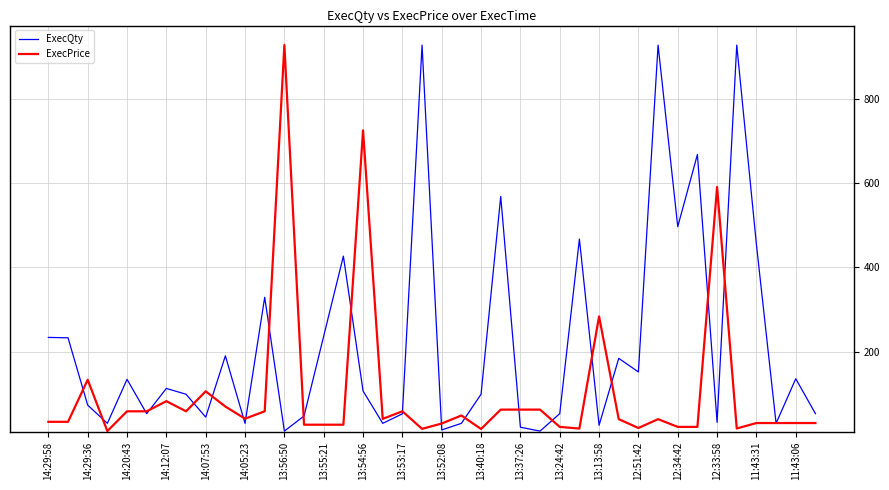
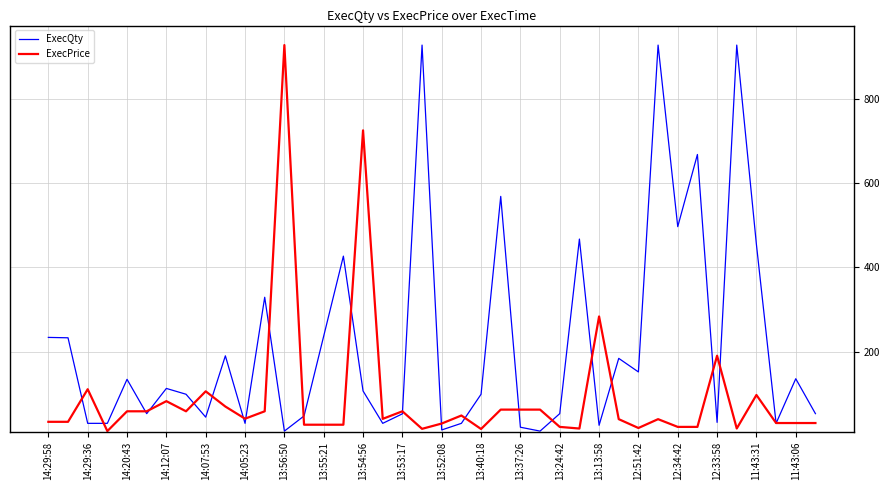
  {
    "ExecQty": {
-     "14:29:36": 70,
+     "14:29:36": 30,
      "14:20:43": 130,
      "14:12:07": 110,
      "14:07:53": 40,
      "14:05:23": 30,
      "13:56:50": 10,
      "13:54:56": 110,
      "13:52:08": 10,
      "13:40:18": 100,
      "13:24:42": 50,
      "13:13:58": 20,
      "12:51:42": 150,
      "12:34:42": 500,
      "12:33:58": 30,
      "11:43:31": 450,
      "11:43:06": 140
    },
    "ExecPrice": {
-     "14:29:36": 130,
+     "14:29:36": 110,
      "14:20:43": 60,
      "14:12:07": 80,
      "14:07:53": 110,
      "14:05:23": 40,
      "13:56:50": 930,
      "13:54:56": 730,
      "13:52:08": 30,
      "13:40:18": 20,
      "13:24:42": 20,
      "13:13:58": 280,
      "12:51:42": 20,
      "12:34:42": 20,
-     "12:33:58": 590,
-     "11:43:31": 30,
+     "12:33:58": 190,
+     "11:43:31": 100,
      "11:43:06": 30
    }
  }
